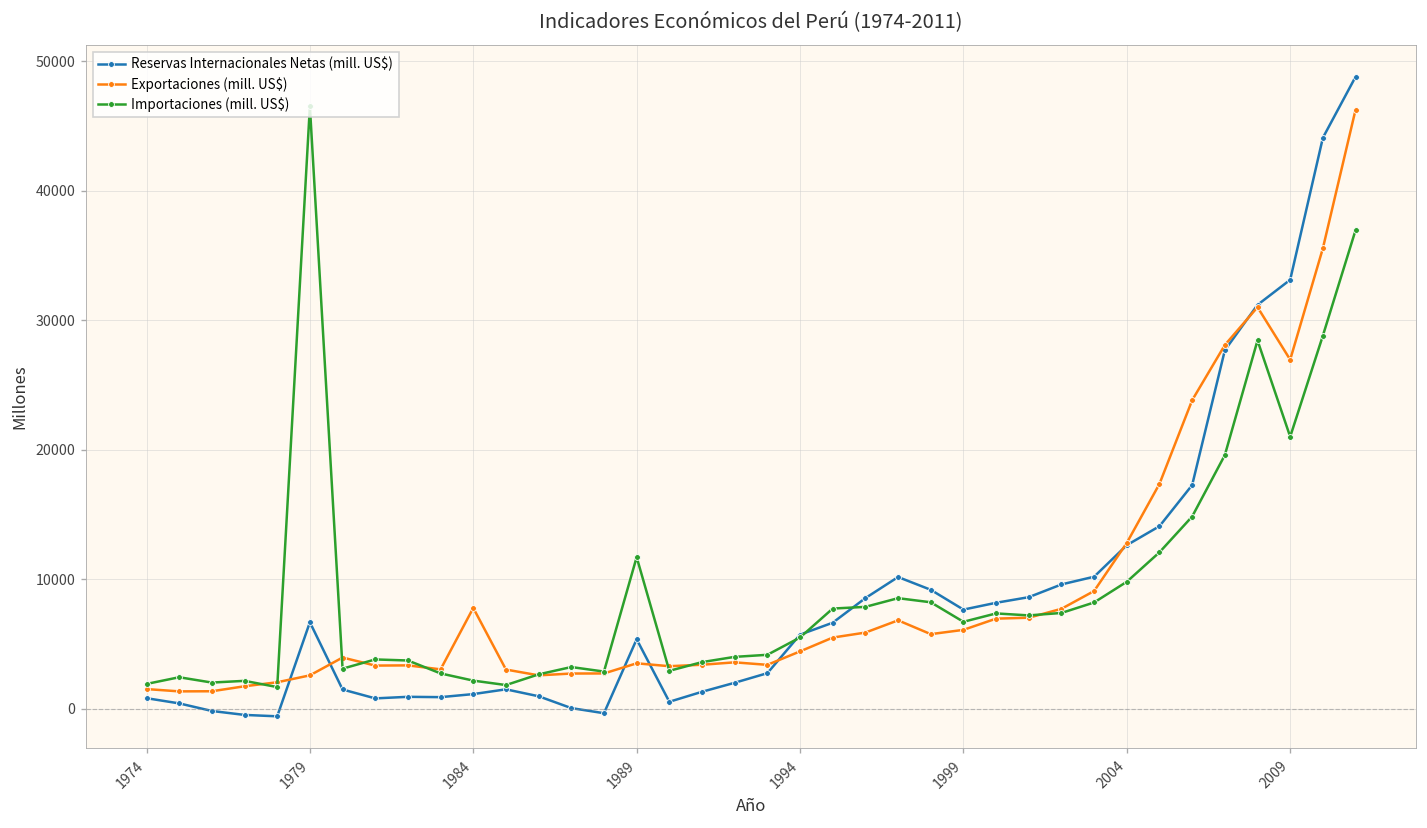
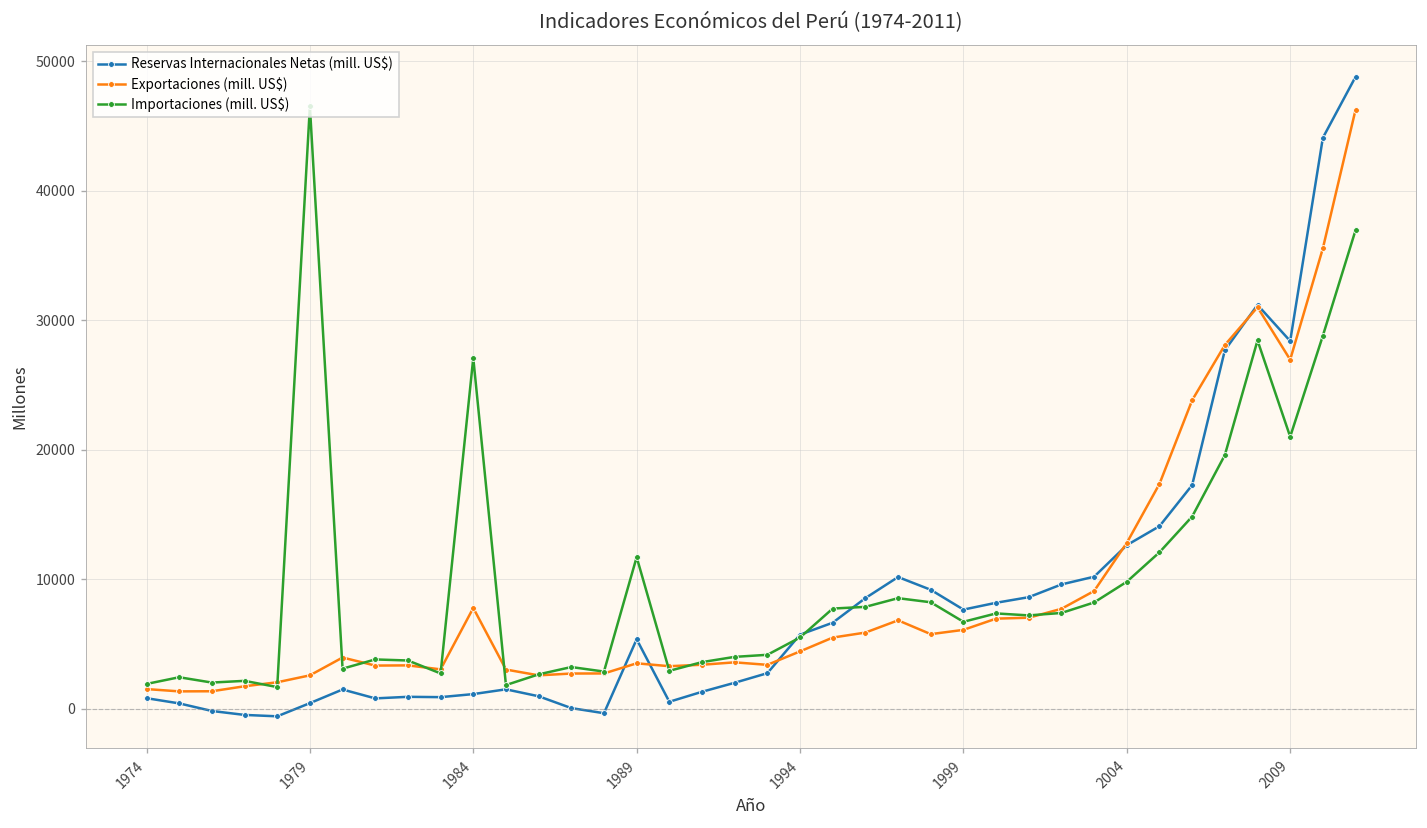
  {
    "Reservas Internacionales Netas (mill. US$)": {
      "1974": 800,
-     "1979": 6700,
+     "1979": 400,
      "1984": 1100,
      "1989": 5400,
      "1999": 7700,
-     "2009": 33100
+     "2009": 28400
    },
    "Exportaciones (mill. US$)": {
      "1974": 1500,
      "1979": 2600,
      "1984": 7800,
      "1989": 3500,
      "1994": 4400,
      "1999": 6100,
      "2009": 27000
    },
    "Importaciones (mill. US$)": {
      "1974": 1900,
-     "1984": 2200,
+     "1984": 27100,
      "1989": 11700,
      "1999": 6700,
      "2004": 9800,
      "2009": 21000
    }
  }
